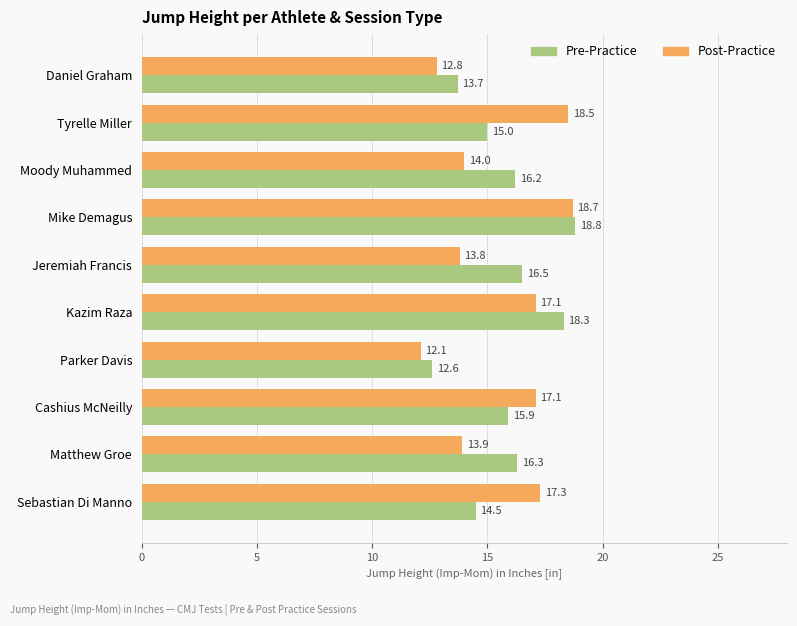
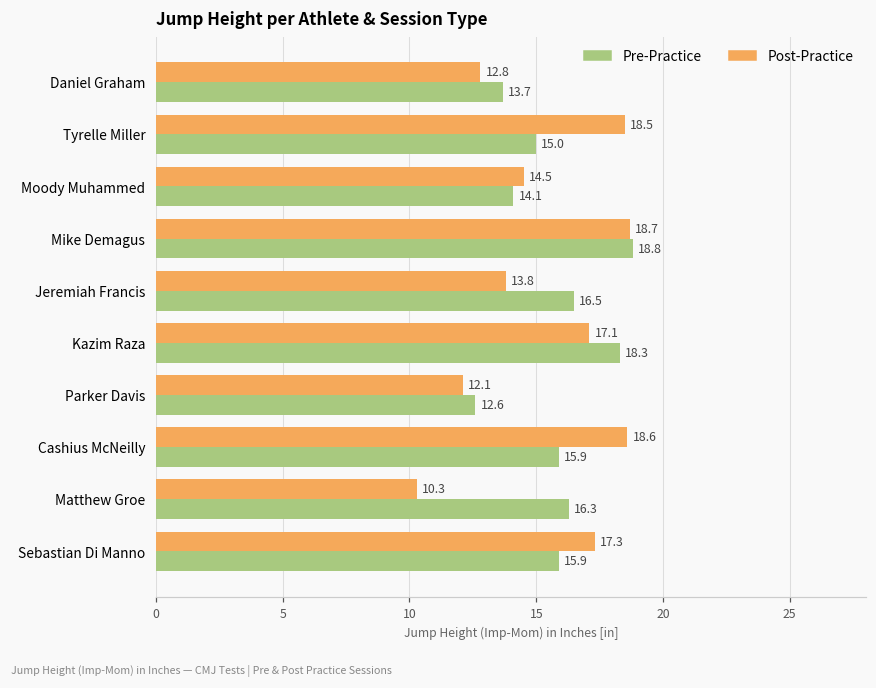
  {
    "Pre-Practice": {
      "Daniel Graham": 13.7,
      "Tyrelle Miller": 15.0,
-     "Moody Muhammed": 16.2,
+     "Moody Muhammed": 14.1,
      "Mike Demagus": 18.8,
      "Jeremiah Francis": 16.5,
      "Kazim Raza": 18.3,
      "Parker Davis": 12.6,
      "Cashius McNeilly": 15.9,
      "Matthew Groe": 16.3,
-     "Sebastian Di Manno": 14.5
+     "Sebastian Di Manno": 15.9
    },
    "Post-Practice": {
      "Daniel Graham": 12.8,
      "Tyrelle Miller": 18.5,
-     "Moody Muhammed": 14.0,
+     "Moody Muhammed": 14.5,
      "Mike Demagus": 18.7,
      "Jeremiah Francis": 13.8,
      "Kazim Raza": 17.1,
      "Parker Davis": 12.1,
-     "Cashius McNeilly": 17.1,
-     "Matthew Groe": 13.9,
+     "Cashius McNeilly": 18.6,
+     "Matthew Groe": 10.3,
      "Sebastian Di Manno": 17.3
    }
  }
